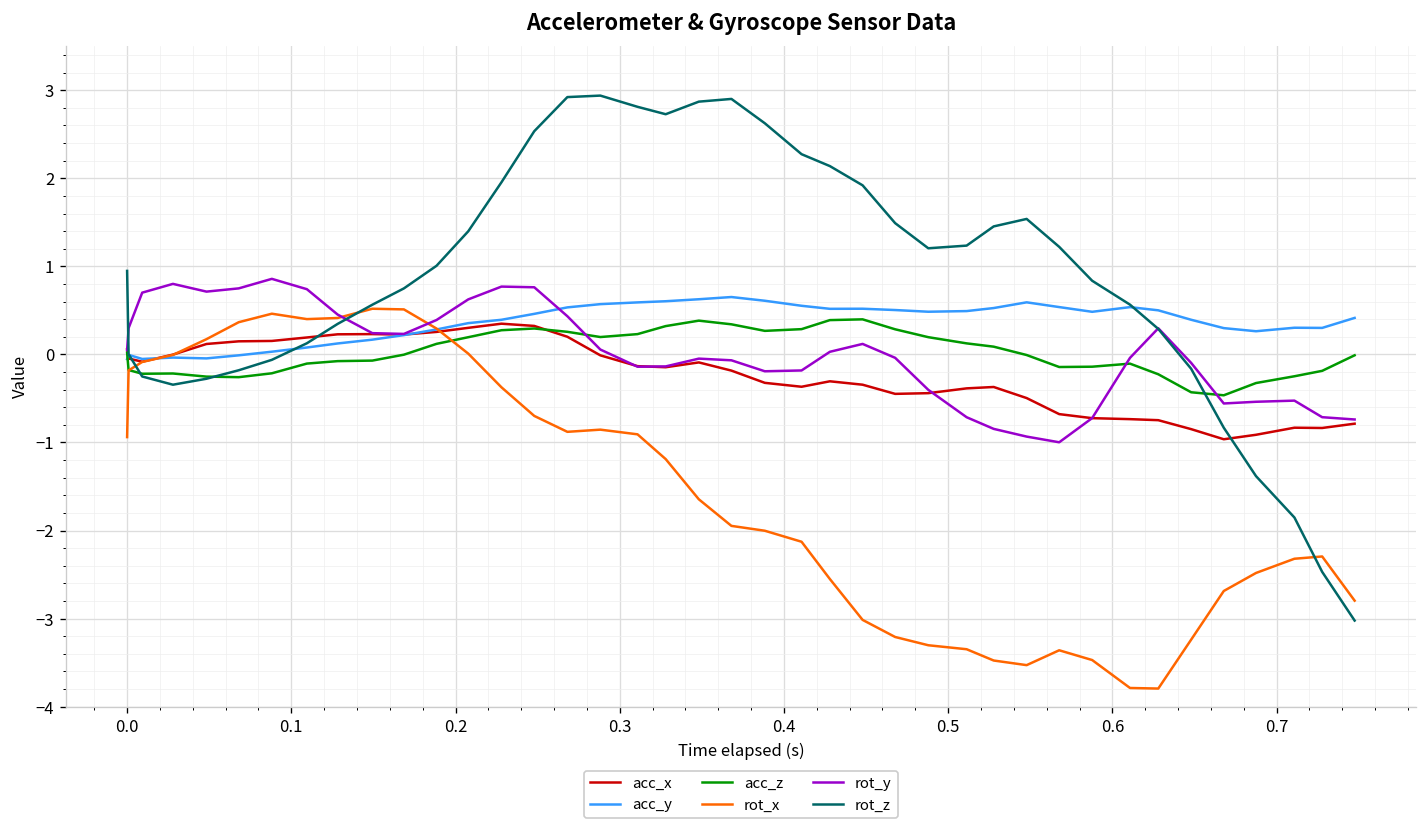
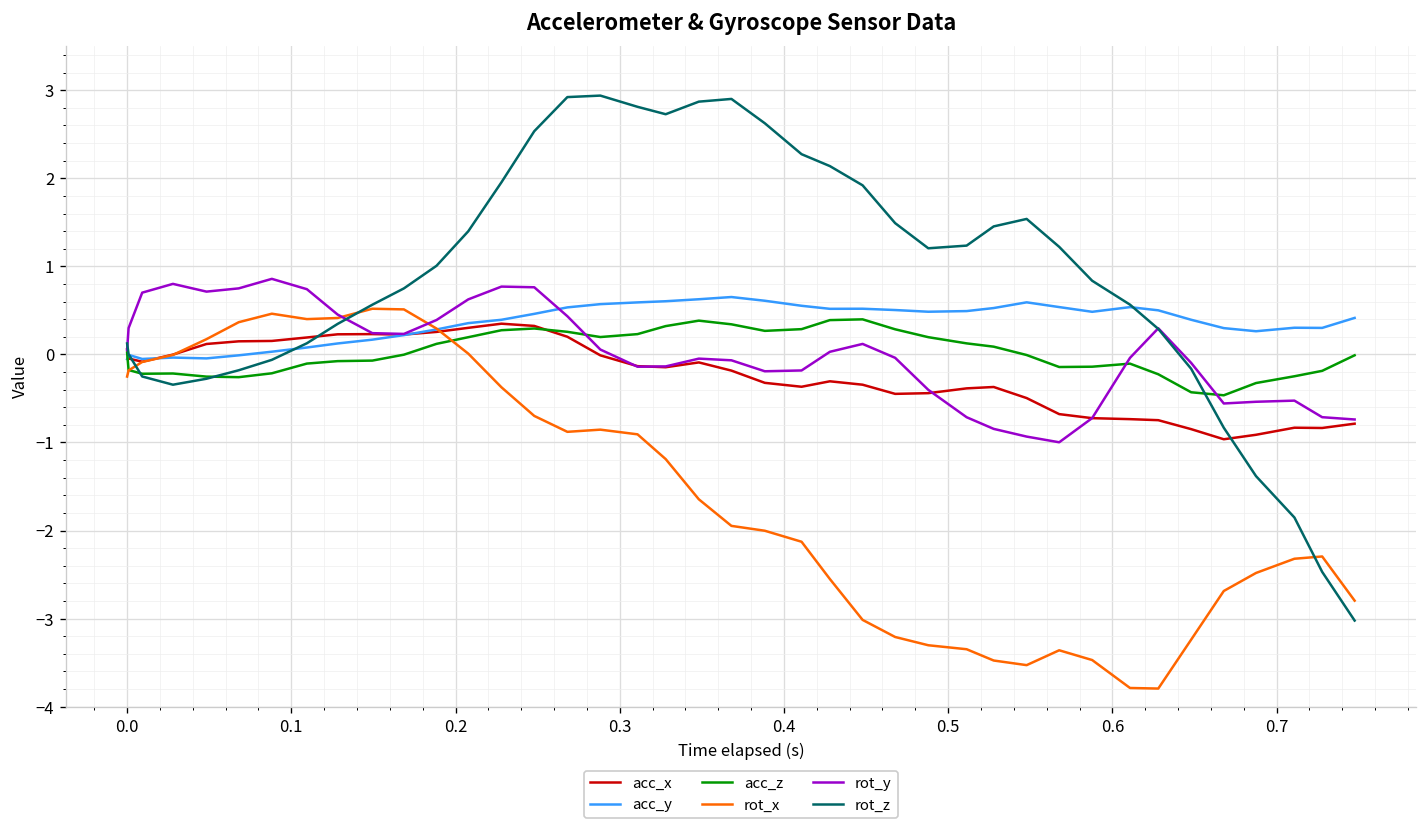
  {
    "rot_x": {
-     "0.0": -0.9
+     "0.0": -0.3
    },
    "rot_z": {
-     "0.0": 0.9
+     "0.0": 0.1
    }
  }
